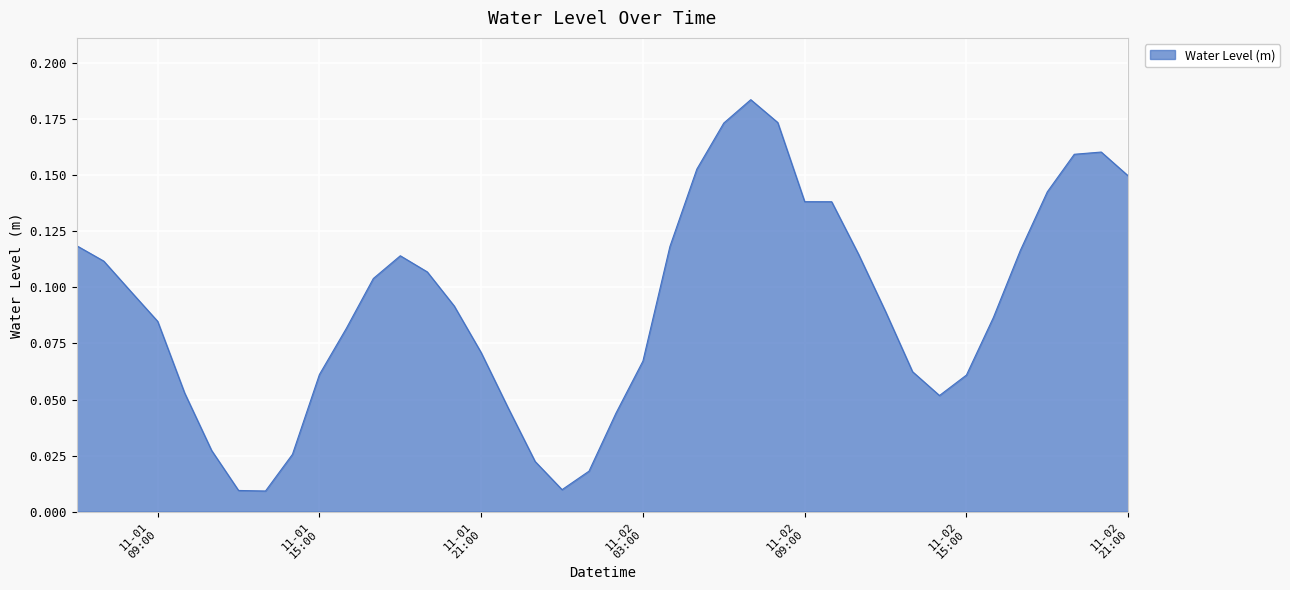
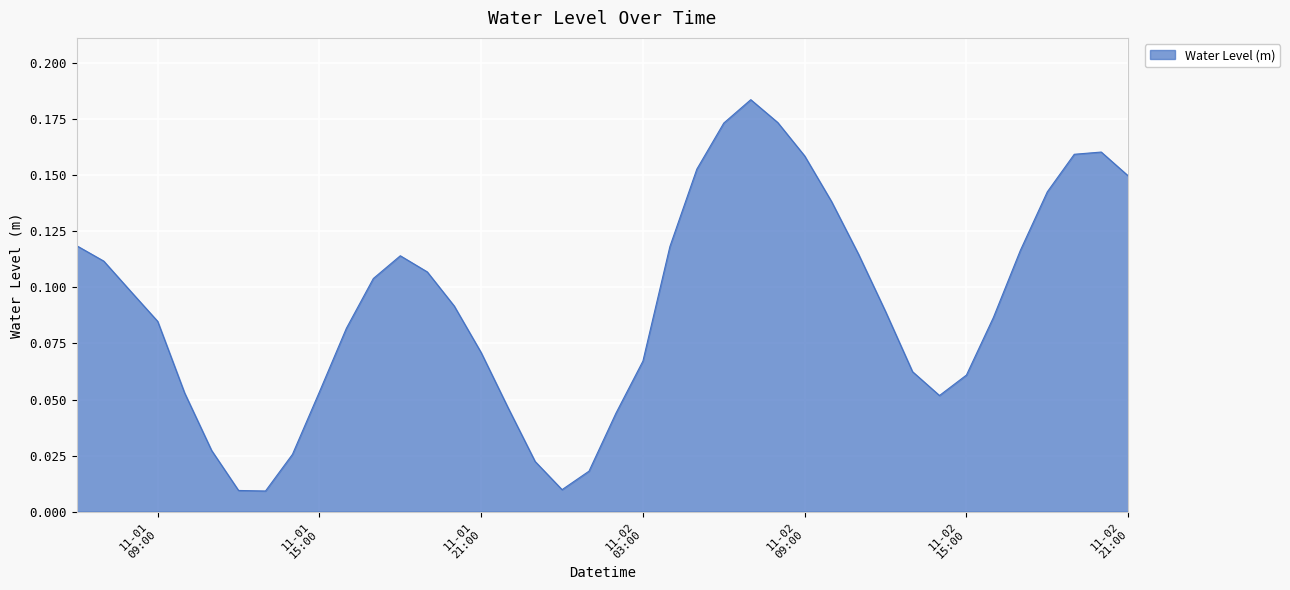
  {
    "11-01 09:00": 0.085,
-   "11-01 15:00": 0.061,
+   "11-01 15:00": 0.053,
    "11-01 21:00": 0.071,
    "11-02 03:00": 0.067,
-   "11-02 09:00": 0.138,
+   "11-02 09:00": 0.159,
    "11-02 15:00": 0.061,
    "11-02 21:00": 0.150
  }
